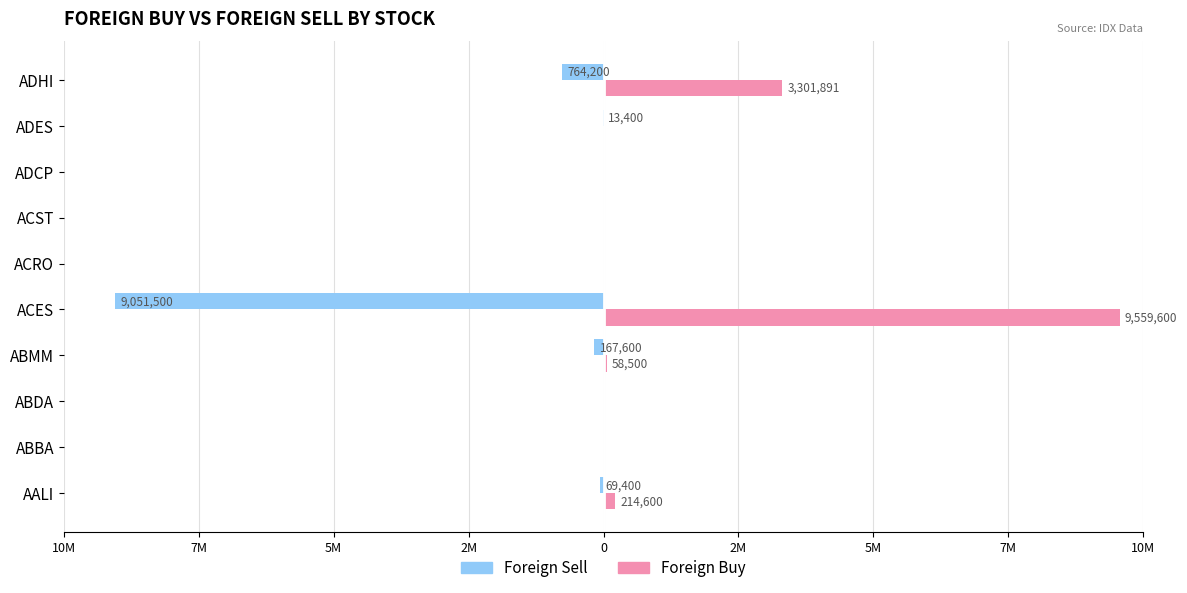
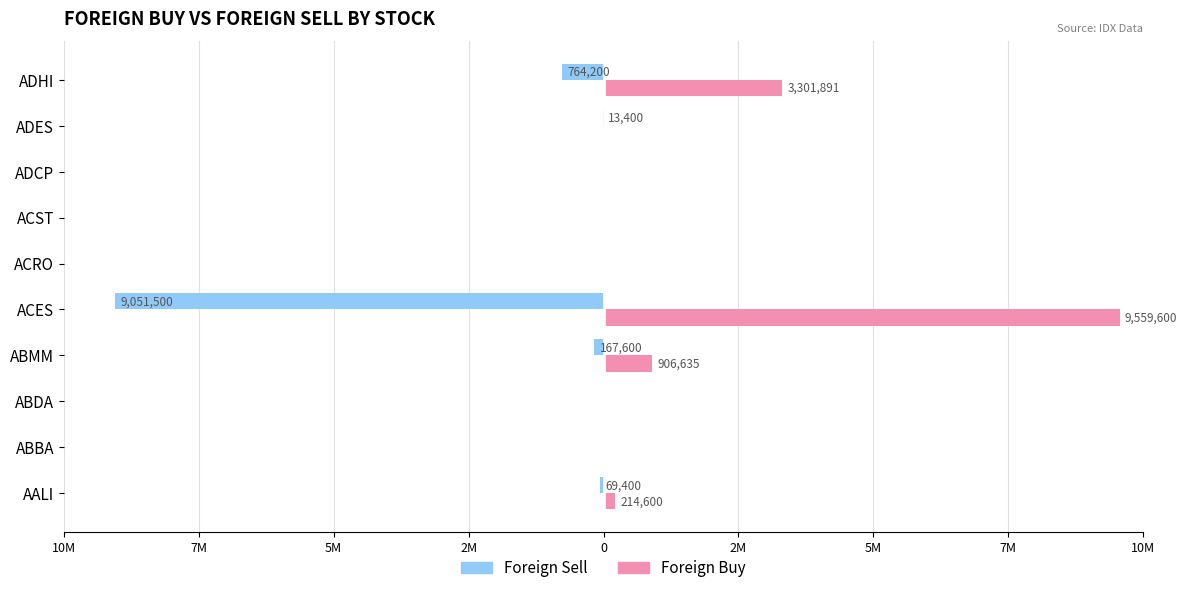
  {
    "Foreign Buy": {
      "ADHI": "3,301,891",
      "ACES": "9,559,600",
-     "ABMM": "58,500",
+     "ABMM": "906,635",
      "AALI": "214,600"
    }
  }
